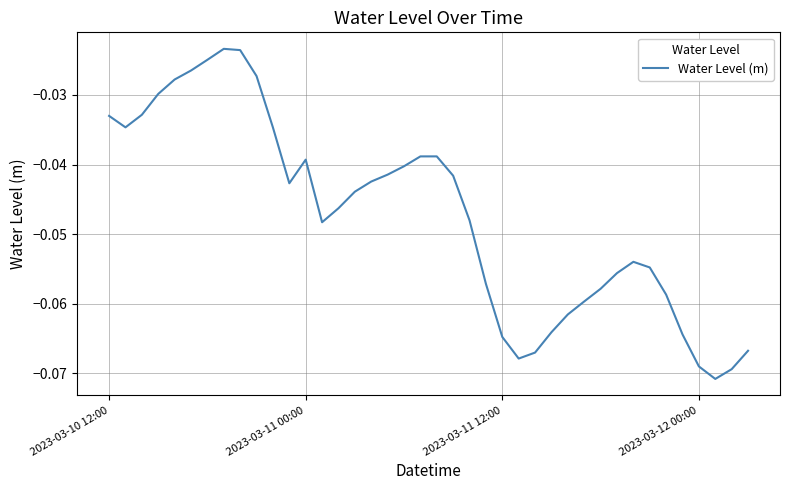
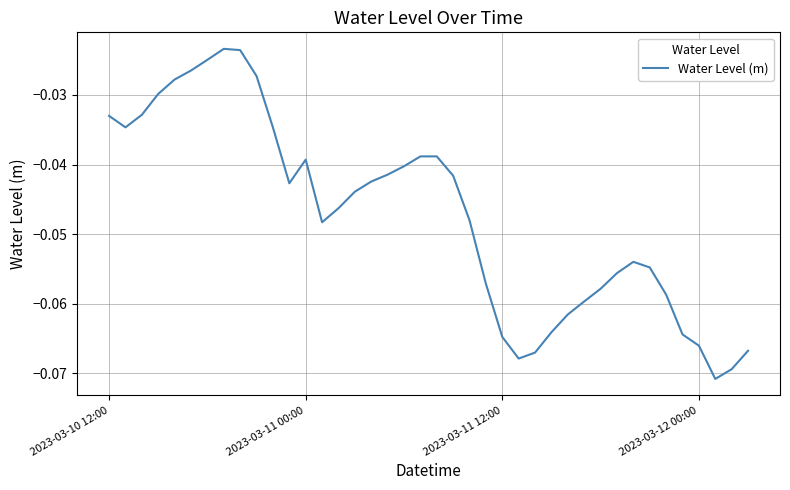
  {
    "2023-03-10 12:00": -0.033,
    "2023-03-11 00:00": -0.039,
    "2023-03-11 12:00": -0.065,
-   "2023-03-12 00:00": -0.069
+   "2023-03-12 00:00": -0.066
  }
